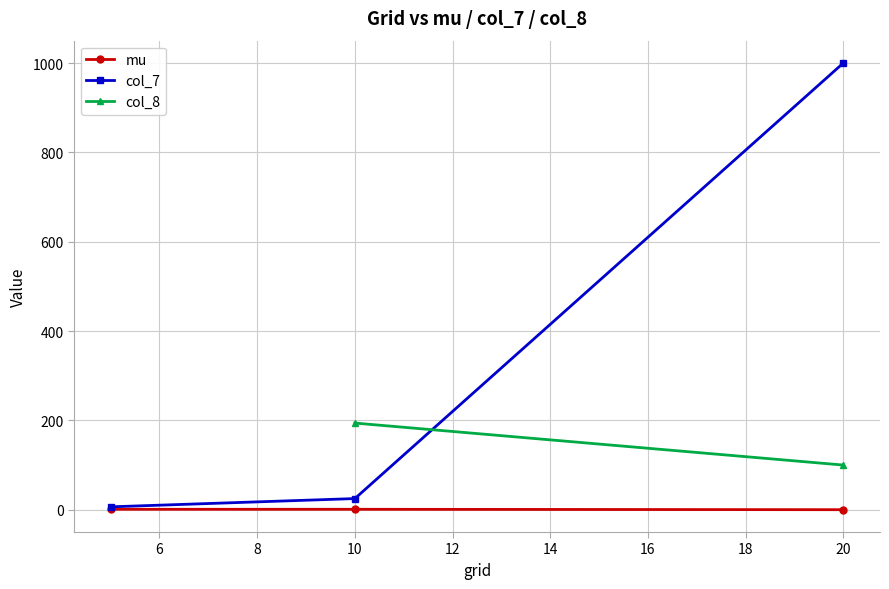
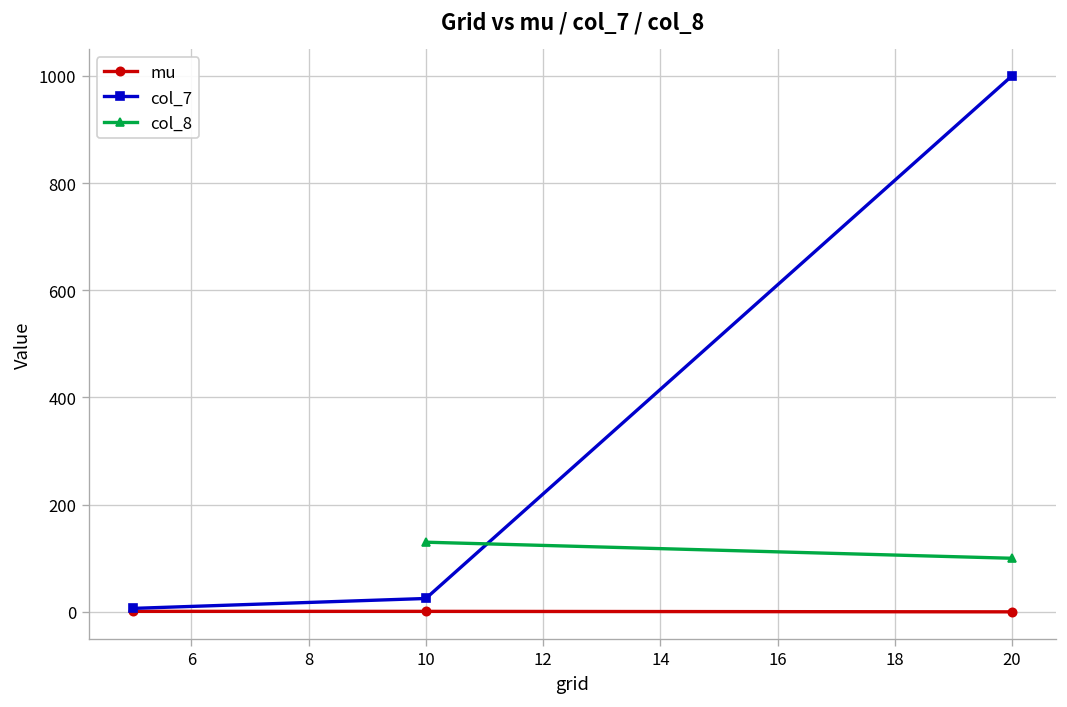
  {
    "mu": {
      "10": 0,
      "20": 0
    },
    "col_7": {
      "10": 30,
      "20": 1000
    },
    "col_8": {
-     "10": 190,
+     "10": 130,
      "20": 100
    }
  }
